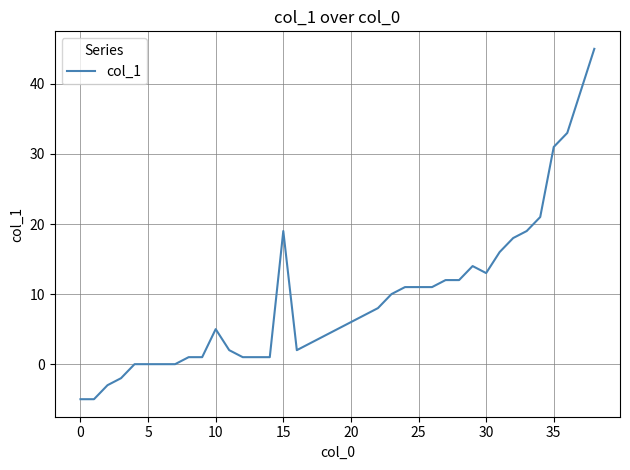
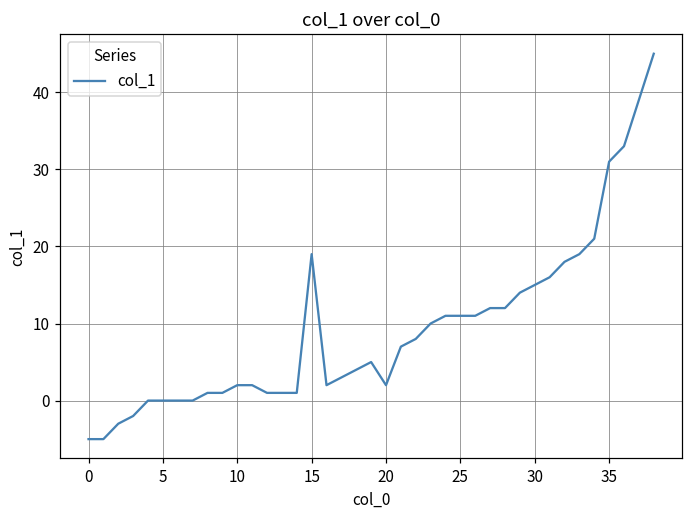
  {
    "0": -5,
    "5": 0,
-   "10": 5,
+   "10": 2,
    "15": 19,
-   "20": 6,
+   "20": 2,
    "25": 11,
-   "30": 13,
+   "30": 15,
    "35": 31
  }
